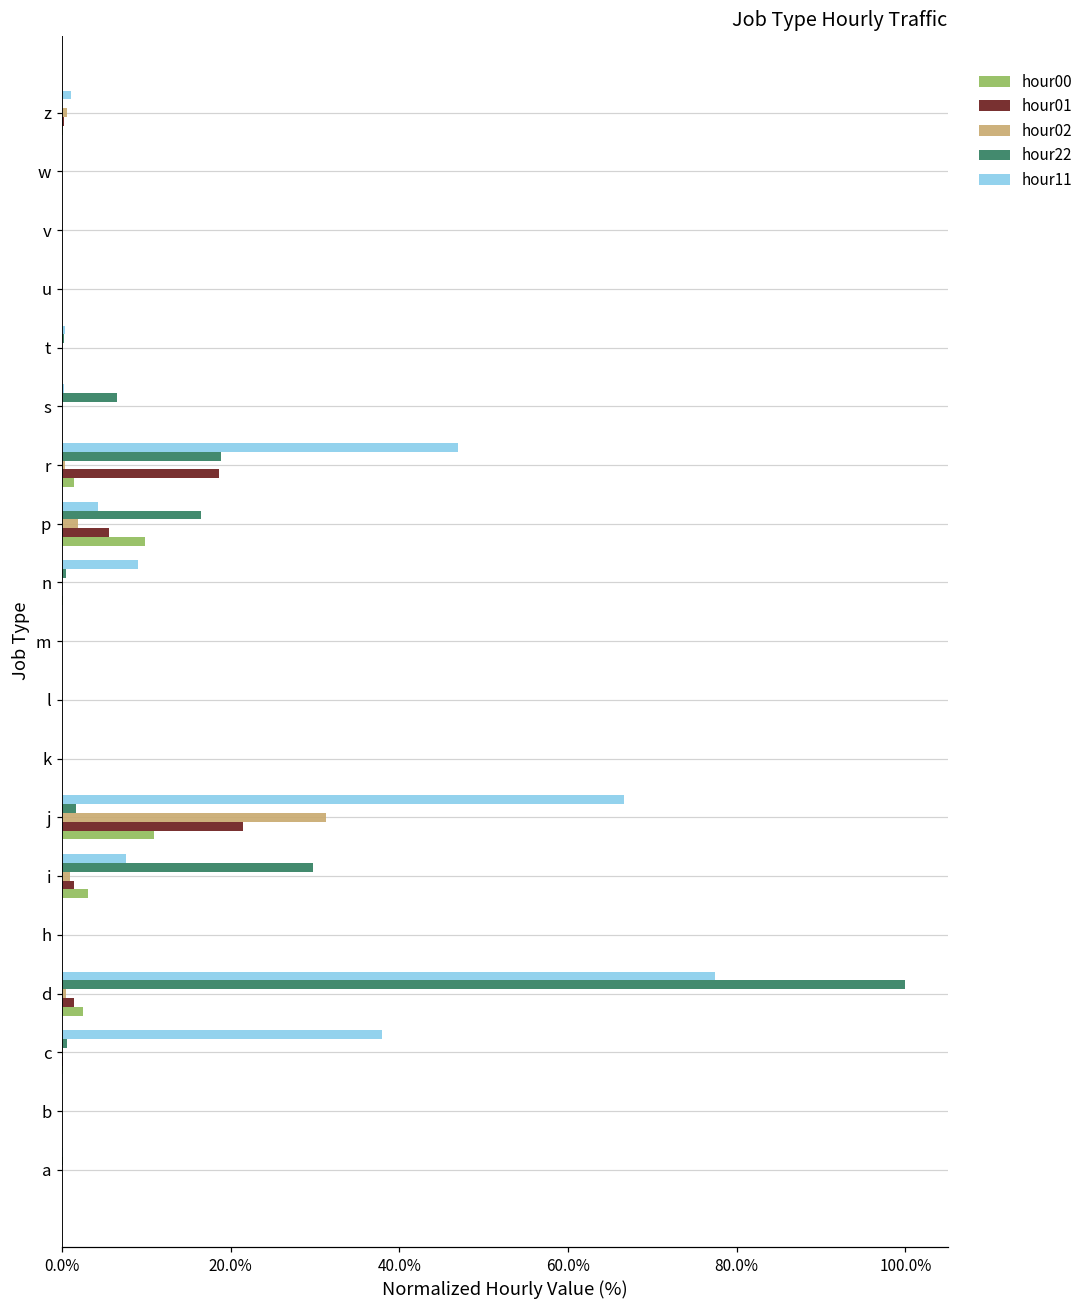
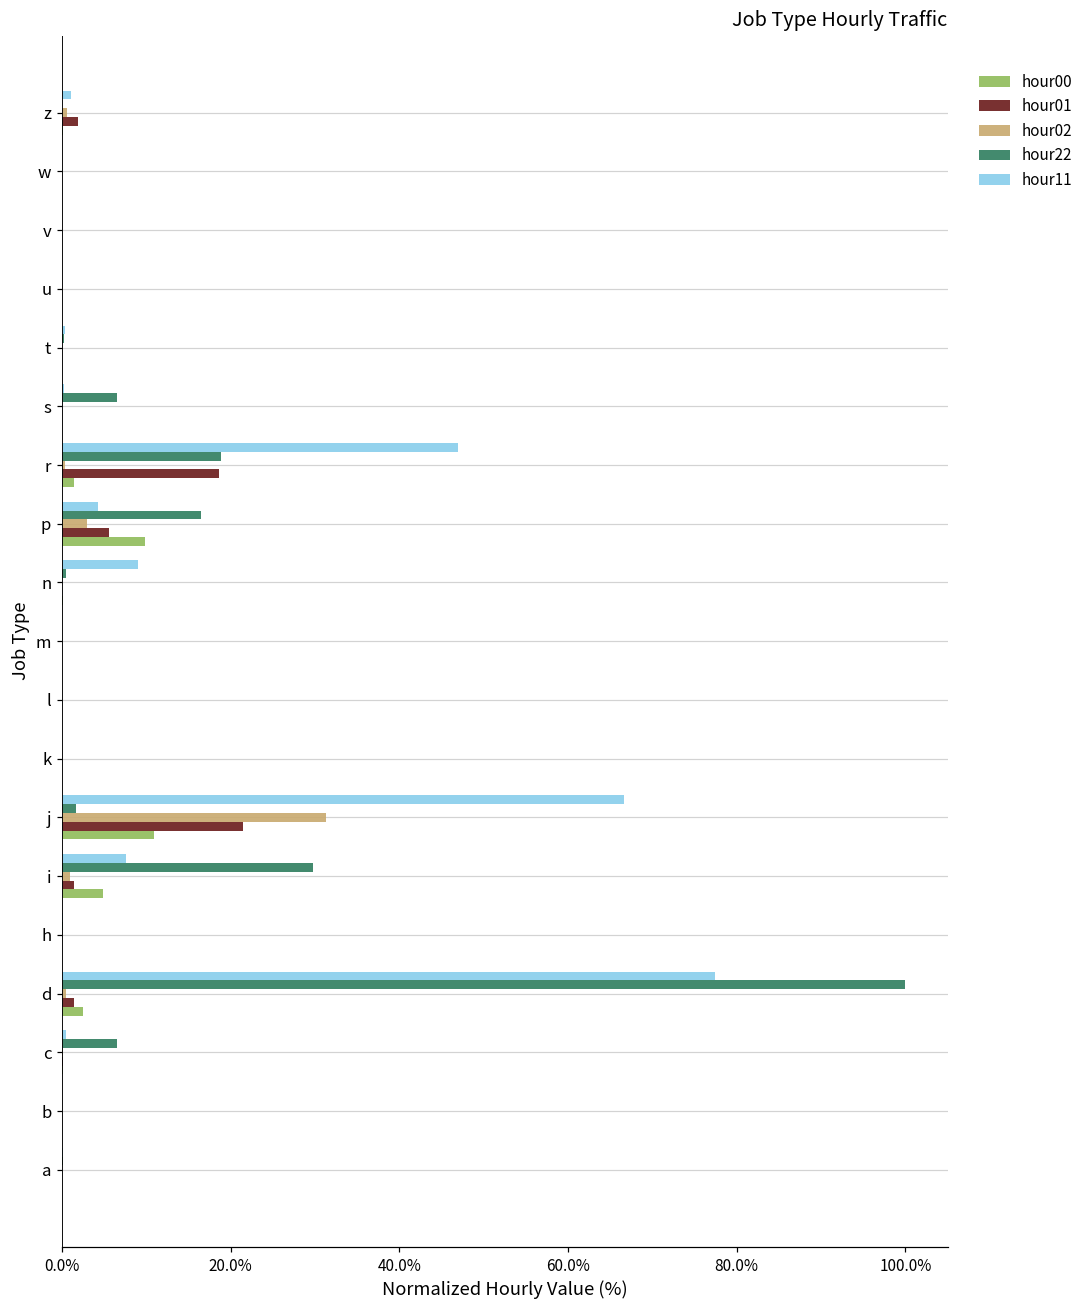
  {
    "hour00": {
      "r": "1%",
      "p": "10%",
      "j": "11%",
-     "i": "3%",
+     "i": "5%",
      "d": "2%"
    },
    "hour01": {
-     "z": "0%",
+     "z": "2%",
      "r": "19%",
      "p": "6%",
      "j": "21%",
      "i": "1%",
      "d": "1%"
    },
    "hour02": {
      "z": "1%",
      "r": "0%",
-     "p": "2%",
+     "p": "3%",
      "j": "31%",
      "i": "1%",
      "d": "0%"
    },
    "hour22": {
      "s": "6%",
      "r": "19%",
      "p": "16%",
      "n": "0%",
      "j": "2%",
      "i": "30%",
      "d": "100%",
-     "c": "1%"
+     "c": "7%"
    },
    "hour11": {
      "z": "1%",
      "t": "0%",
      "r": "47%",
      "p": "4%",
      "n": "9%",
      "j": "67%",
      "i": "8%",
      "d": "77%",
-     "c": "38%"
+     "c": "1%"
    }
  }
